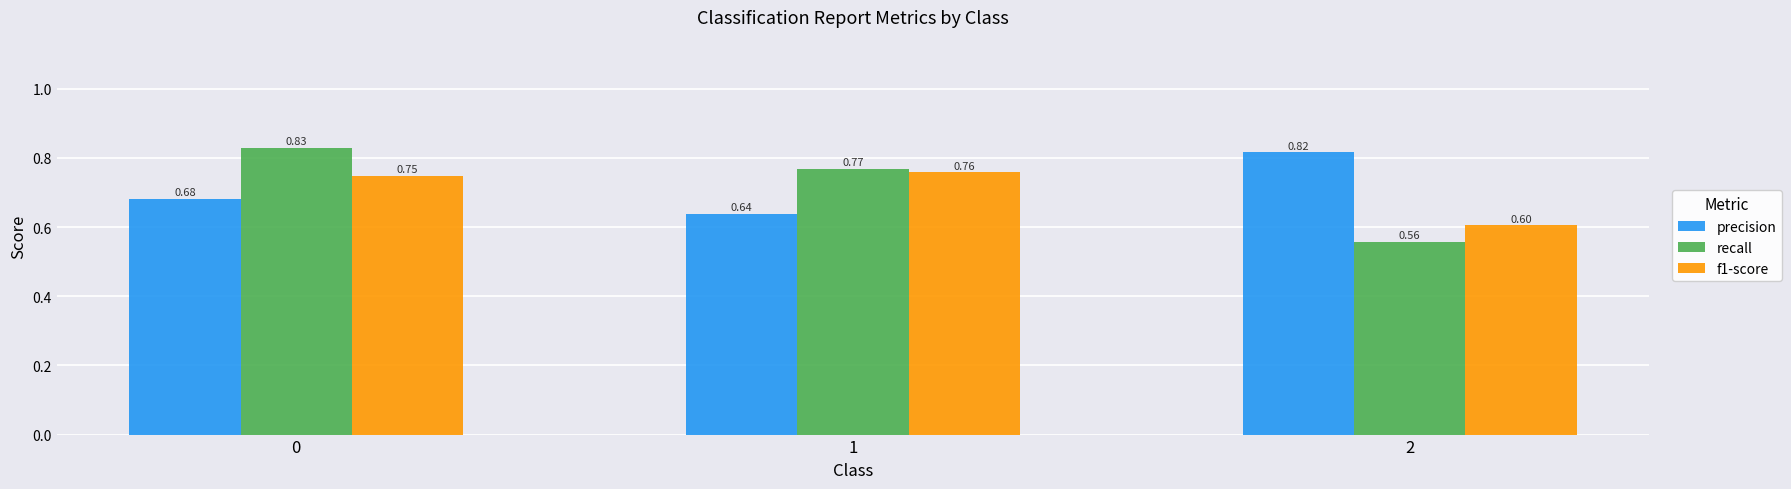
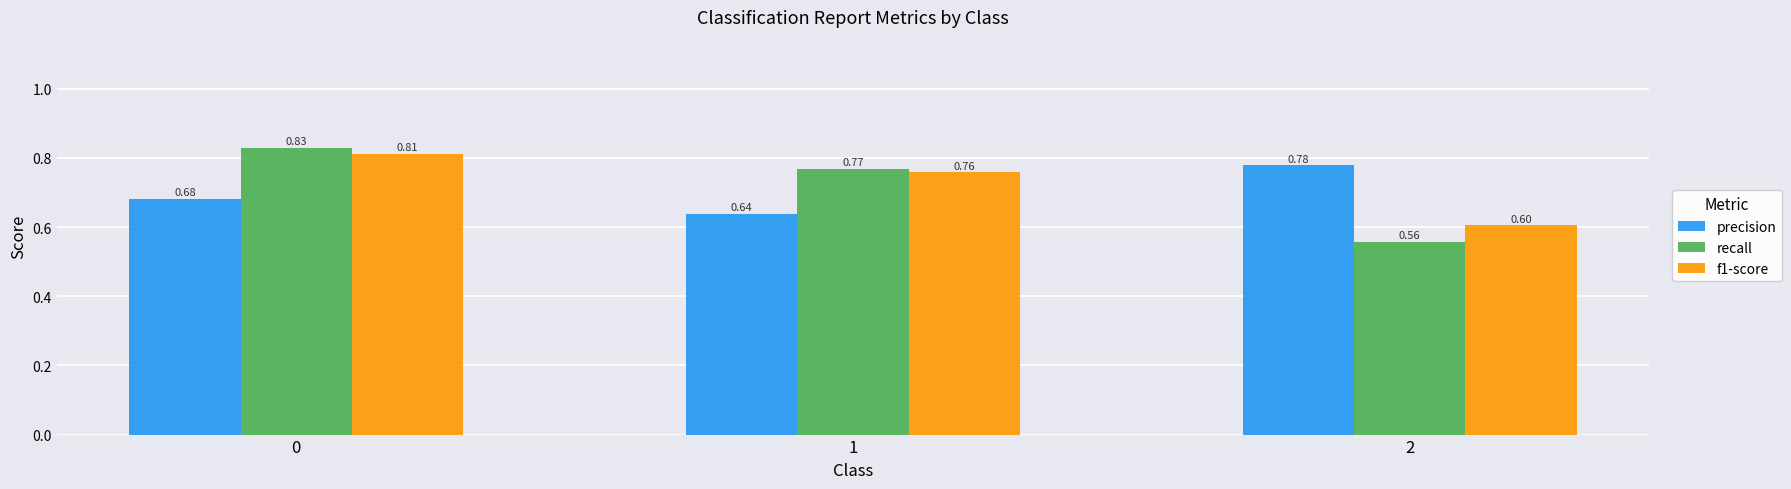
  {
    "precision": {
      "0": 0.68,
      "1": 0.64,
-     "2": 0.82
+     "2": 0.78
    },
    "recall": {
      "0": 0.83,
      "1": 0.77,
      "2": 0.56
    },
    "f1-score": {
-     "0": 0.75,
+     "0": 0.81,
      "1": 0.76,
      "2": 0.60
    }
  }
